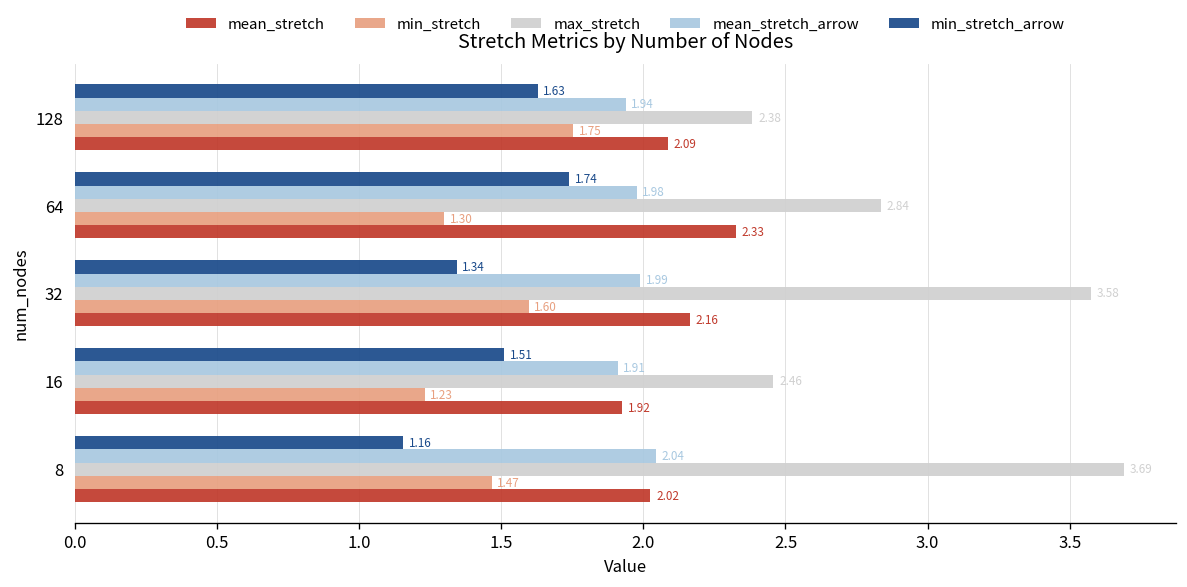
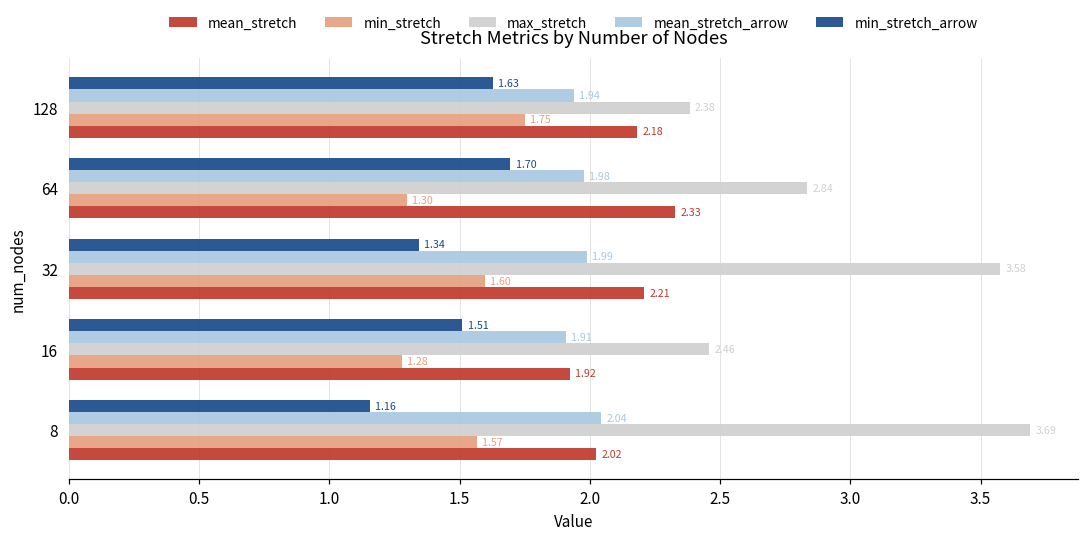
  {
    "mean_stretch": {
-     "128": 2.09,
+     "128": 2.18,
      "64": 2.33,
-     "32": 2.16,
+     "32": 2.21,
      "16": 1.92,
      "8": 2.02
    },
    "min_stretch": {
      "128": 1.75,
      "64": 1.30,
      "32": 1.60,
-     "16": 1.23,
-     "8": 1.47
+     "16": 1.28,
+     "8": 1.57
    },
    "min_stretch_arrow": {
      "128": 1.63,
-     "64": 1.74,
+     "64": 1.70,
      "32": 1.34,
      "16": 1.51,
      "8": 1.16
    }
  }
